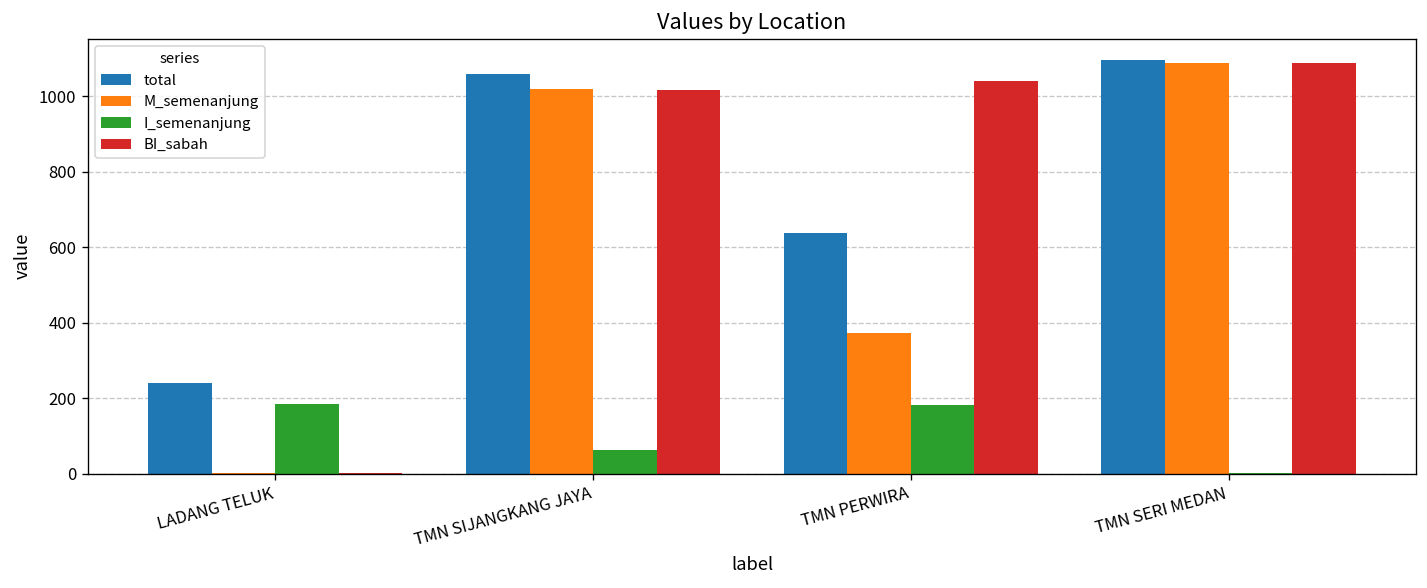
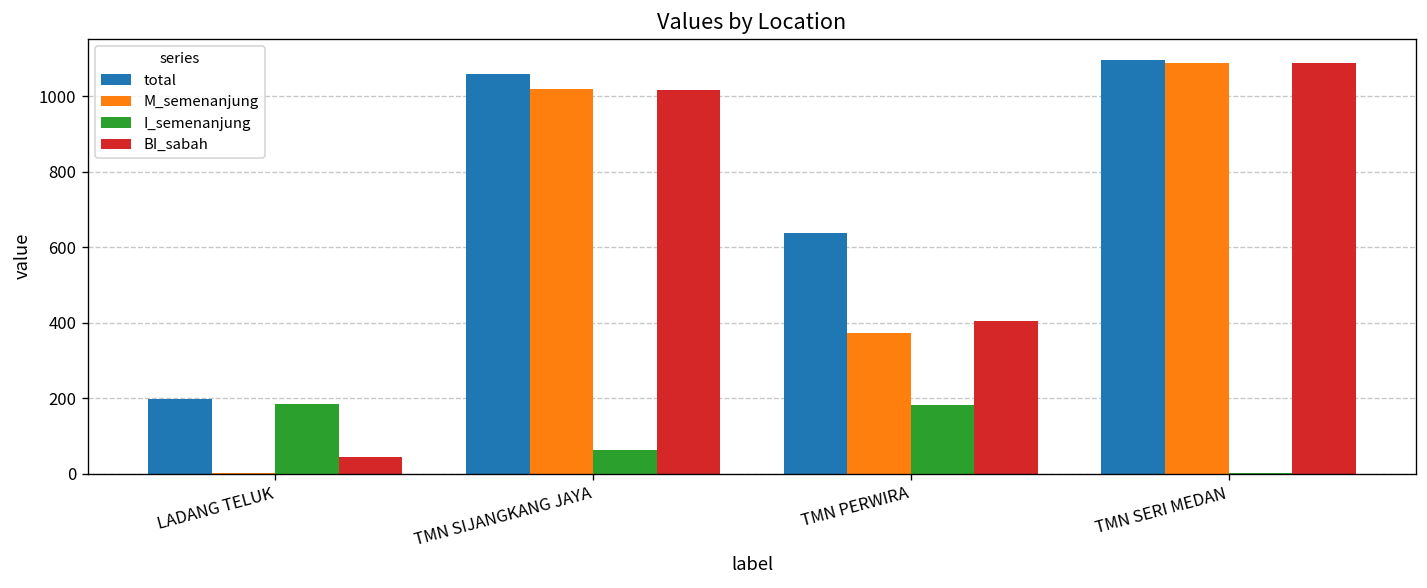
  {
    "total": {
-     "LADANG TELUK": 240,
+     "LADANG TELUK": 200,
      "TMN SIJANGKANG JAYA": 1060,
      "TMN PERWIRA": 640,
      "TMN SERI MEDAN": 1100
    },
    "M_semenanjung": {
      "TMN SIJANGKANG JAYA": 1020,
      "TMN PERWIRA": 370,
      "TMN SERI MEDAN": 1090
    },
    "I_semenanjung": {
      "LADANG TELUK": 190,
      "TMN SIJANGKANG JAYA": 60,
      "TMN PERWIRA": 180
    },
    "BI_sabah": {
-     "LADANG TELUK": 0,
+     "LADANG TELUK": 40,
      "TMN SIJANGKANG JAYA": 1020,
-     "TMN PERWIRA": 1040,
+     "TMN PERWIRA": 400,
      "TMN SERI MEDAN": 1090
    }
  }
